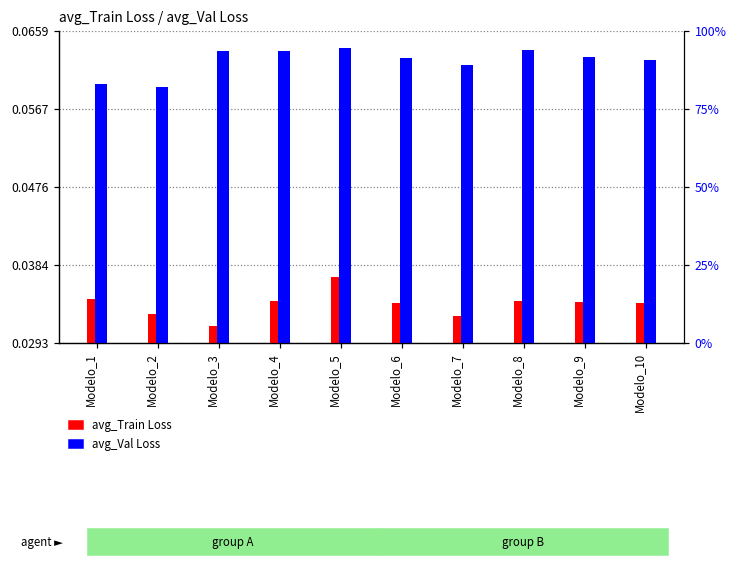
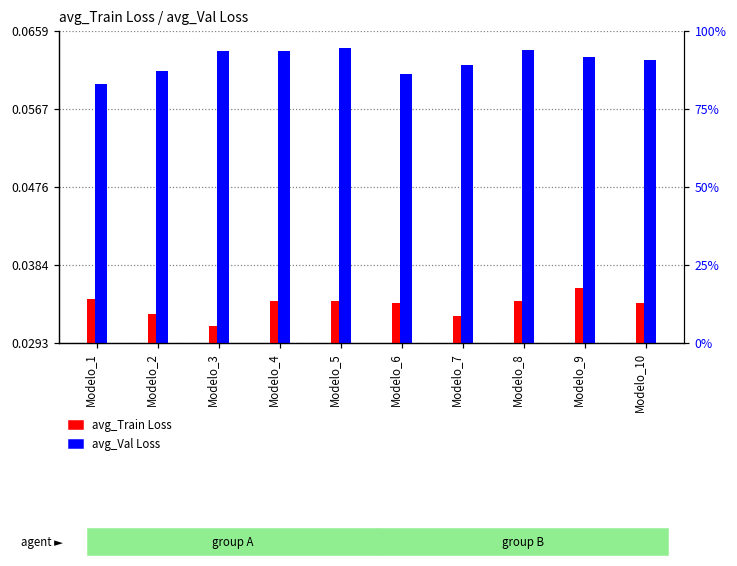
  {
    "avg_Train Loss": {
      "Modelo_1": 0.034,
      "Modelo_2": 0.033,
      "Modelo_3": 0.031,
      "Modelo_4": 0.034,
-     "Modelo_5": 0.037,
+     "Modelo_5": 0.034,
      "Modelo_6": 0.034,
      "Modelo_7": 0.032,
      "Modelo_8": 0.034,
-     "Modelo_9": 0.034,
+     "Modelo_9": 0.036,
      "Modelo_10": 0.034
    },
    "avg_Val Loss": {
      "Modelo_1": 0.060,
-     "Modelo_2": 0.059,
+     "Modelo_2": 0.061,
      "Modelo_3": 0.063,
      "Modelo_4": 0.064,
      "Modelo_5": 0.064,
-     "Modelo_6": 0.063,
+     "Modelo_6": 0.061,
      "Modelo_7": 0.062,
      "Modelo_8": 0.064,
      "Modelo_9": 0.063,
      "Modelo_10": 0.062
    }
  }
